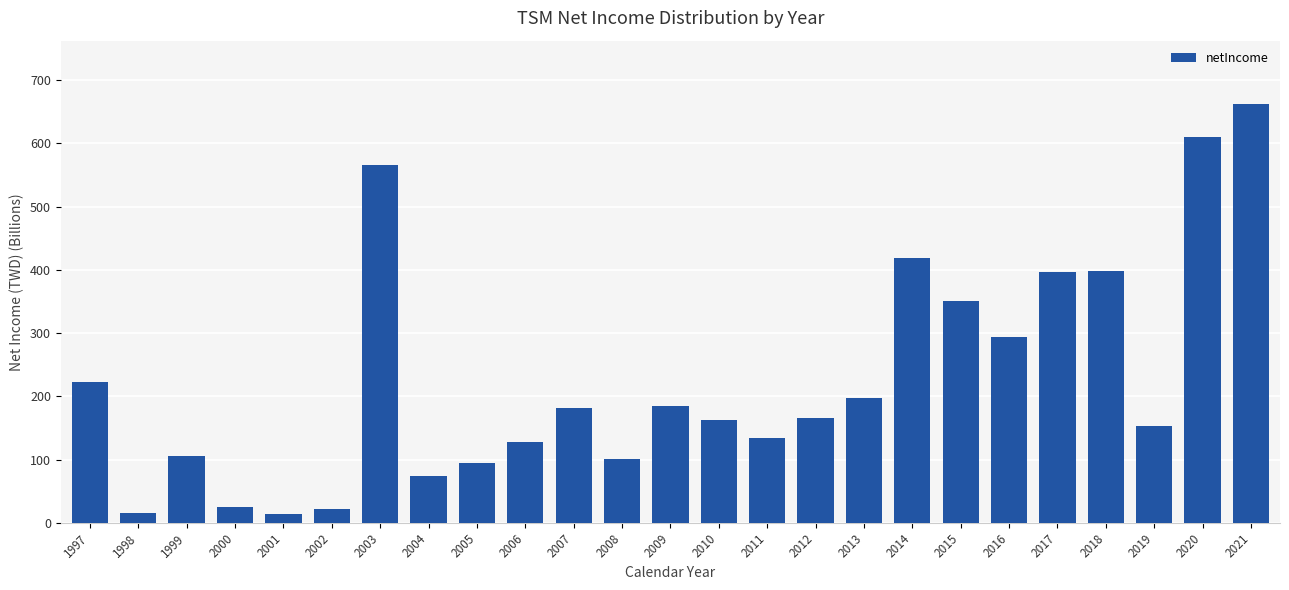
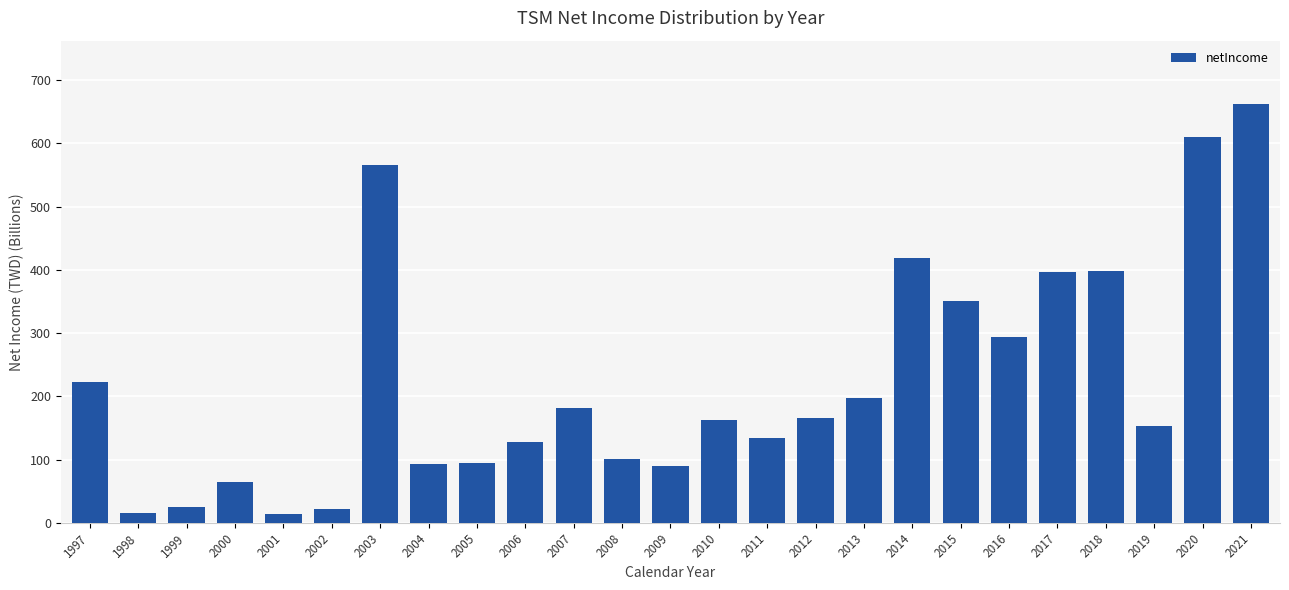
  {
    "1997": 220,
    "1998": 20,
-   "1999": 110,
-   "2000": 20,
+   "1999": 20,
+   "2000": 70,
    "2001": 10,
    "2002": 20,
    "2003": 570,
-   "2004": 70,
+   "2004": 90,
    "2005": 90,
    "2006": 130,
    "2007": 180,
    "2008": 100,
-   "2009": 180,
+   "2009": 90,
    "2010": 160,
    "2011": 130,
    "2012": 170,
    "2013": 200,
    "2014": 420,
    "2015": 350,
    "2016": 290,
    "2017": 400,
    "2018": 400,
    "2019": 150,
    "2020": 610,
    "2021": 660
  }
